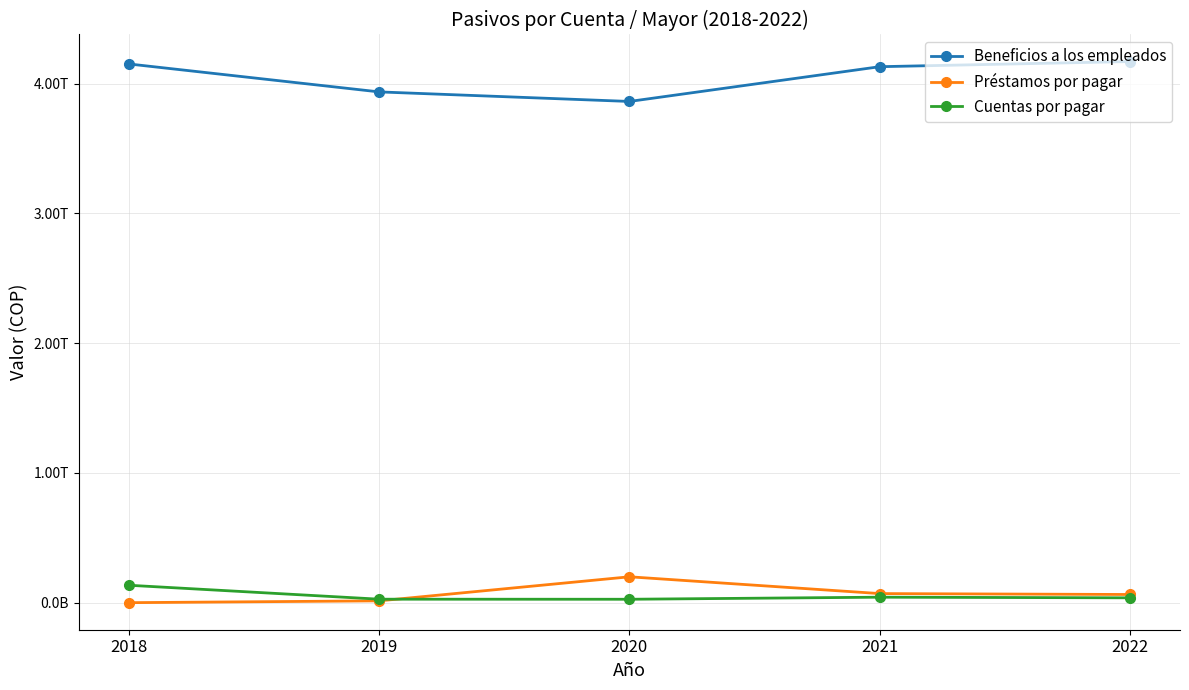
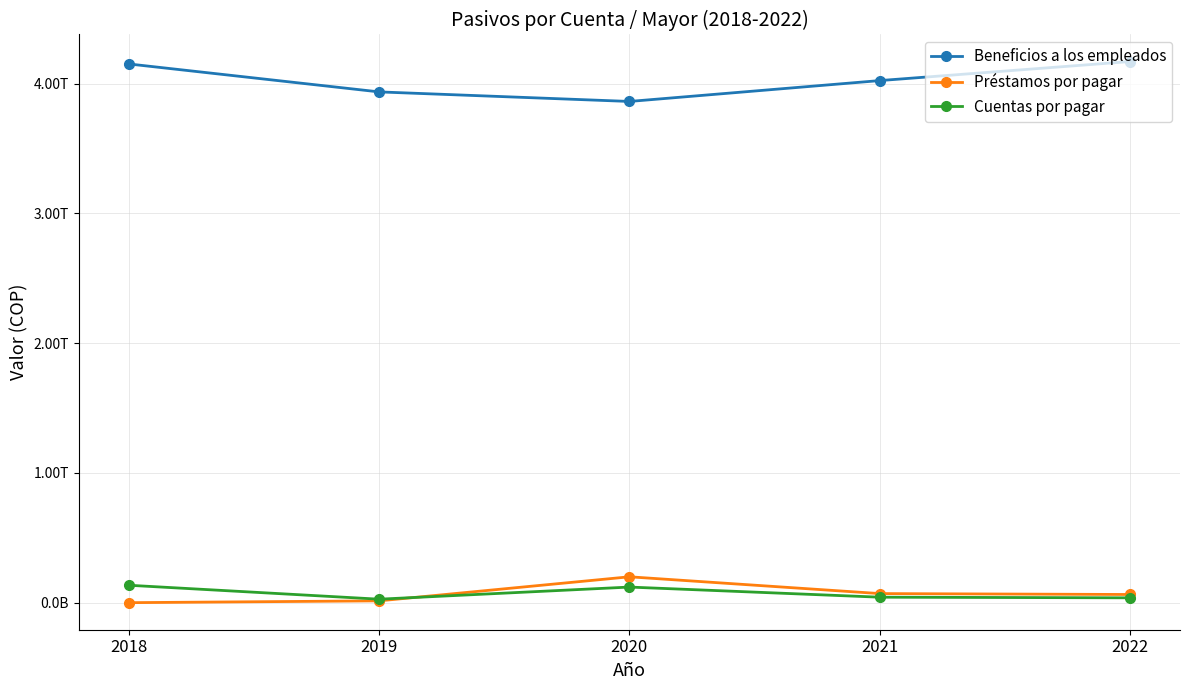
  {
    "Beneficios a los empleados": {
      "2018": "4.15T",
      "2019": "3.94T",
      "2020": "3.86T",
-     "2021": "4.13T"
+     "2021": "4.02T"
    },
    "Préstamos por pagar": {
      "2018": "0.00T",
      "2020": "0.20T",
      "2021": "0.07T",
      "2022": "0.06T"
    },
    "Cuentas por pagar": {
      "2018": "0.13T",
-     "2020": "0.03T",
+     "2020": "0.12T",
      "2021": "0.04T",
      "2022": "0.04T"
    }
  }
